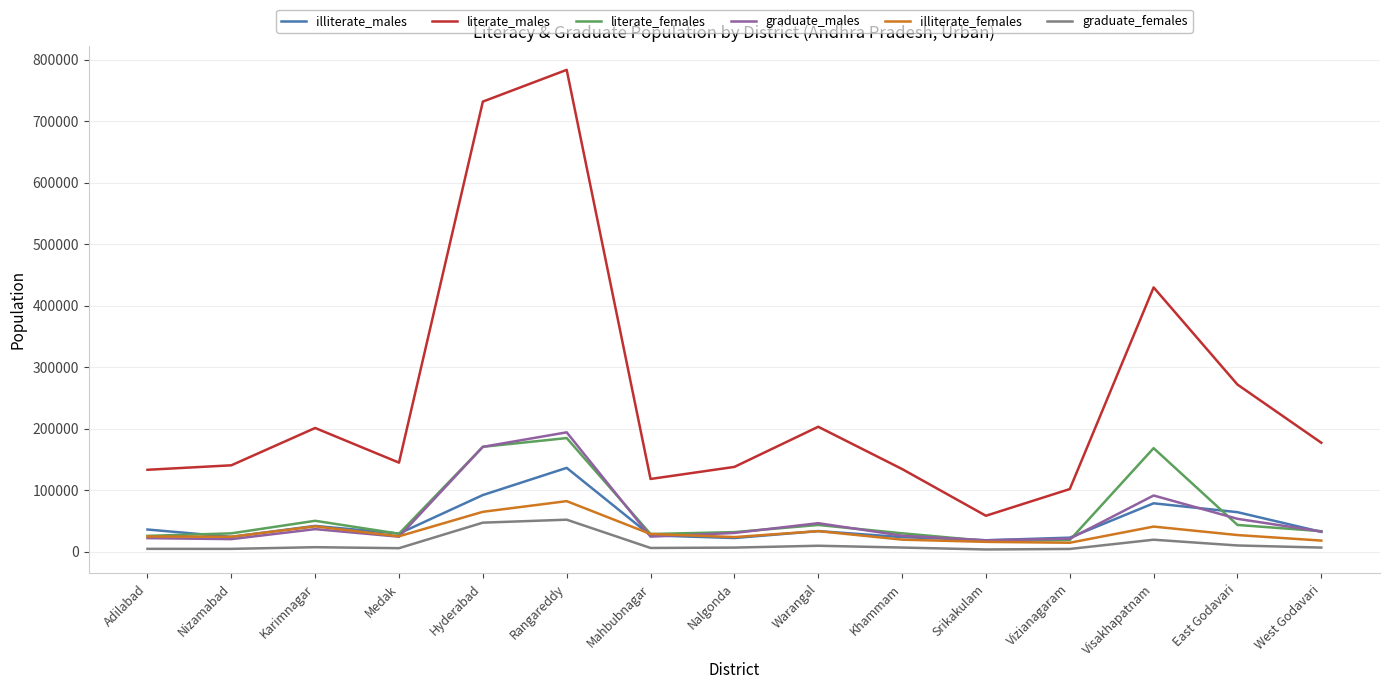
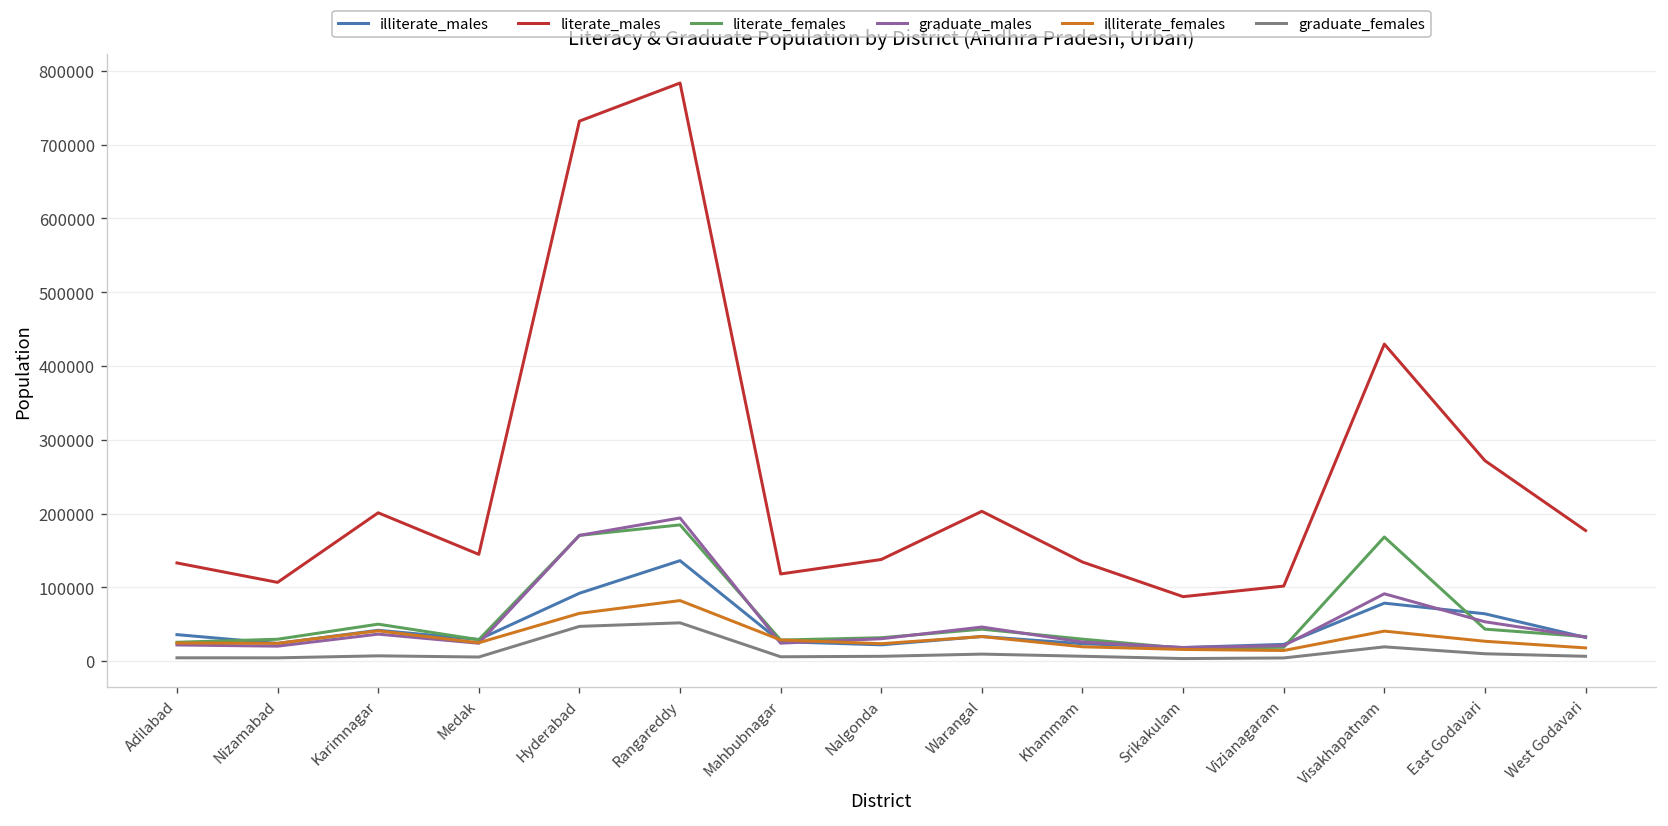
  {
    "illiterate_males": {
      "Adilabad": 40000,
      "Hyderabad": 90000,
      "Rangareddy": 140000,
      "Visakhapatnam": 80000,
      "East Godavari": 60000
    },
    "literate_males": {
      "Adilabad": 130000,
-     "Nizamabad": 140000,
+     "Nizamabad": 110000,
      "Karimnagar": 200000,
      "Medak": 140000,
      "Hyderabad": 730000,
      "Rangareddy": 780000,
      "Mahbubnagar": 120000,
      "Nalgonda": 140000,
      "Warangal": 200000,
      "Khammam": 130000,
-     "Srikakulam": 60000,
+     "Srikakulam": 90000,
      "Vizianagaram": 100000,
      "Visakhapatnam": 430000,
      "East Godavari": 270000,
      "West Godavari": 180000
    },
    "literate_females": {
      "Nizamabad": 30000,
      "Karimnagar": 50000,
      "Rangareddy": 180000,
      "Visakhapatnam": 170000,
      "East Godavari": 40000
    },
    "illiterate_females": {
      "Hyderabad": 60000,
      "Rangareddy": 80000,
      "Vizianagaram": 10000,
      "Visakhapatnam": 40000,
      "East Godavari": 30000,
      "West Godavari": 20000
    }
  }
